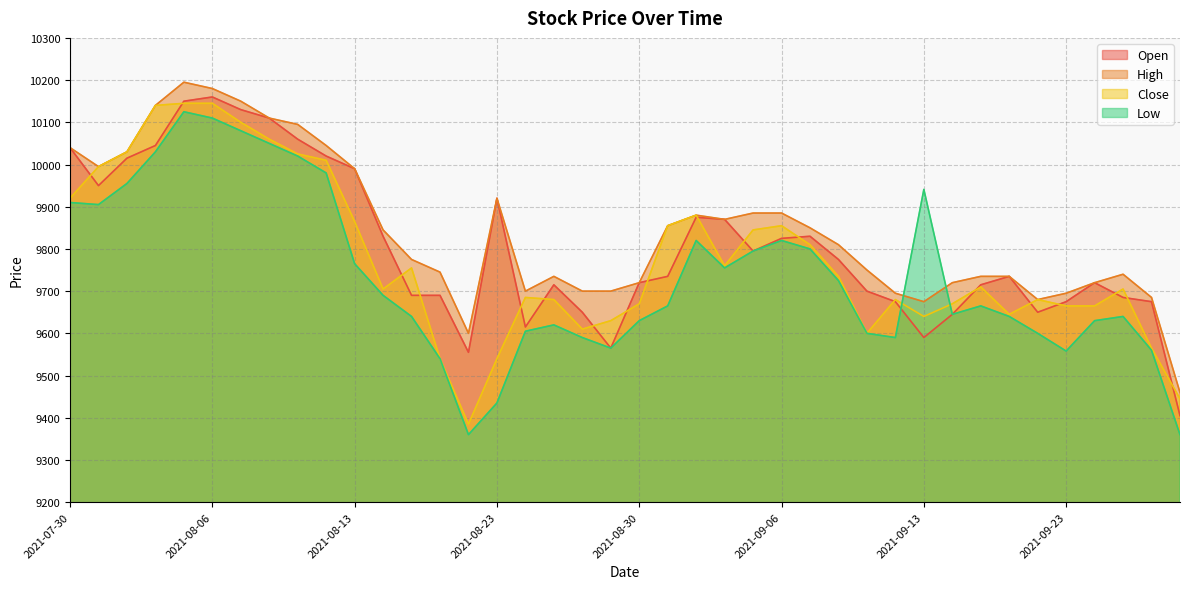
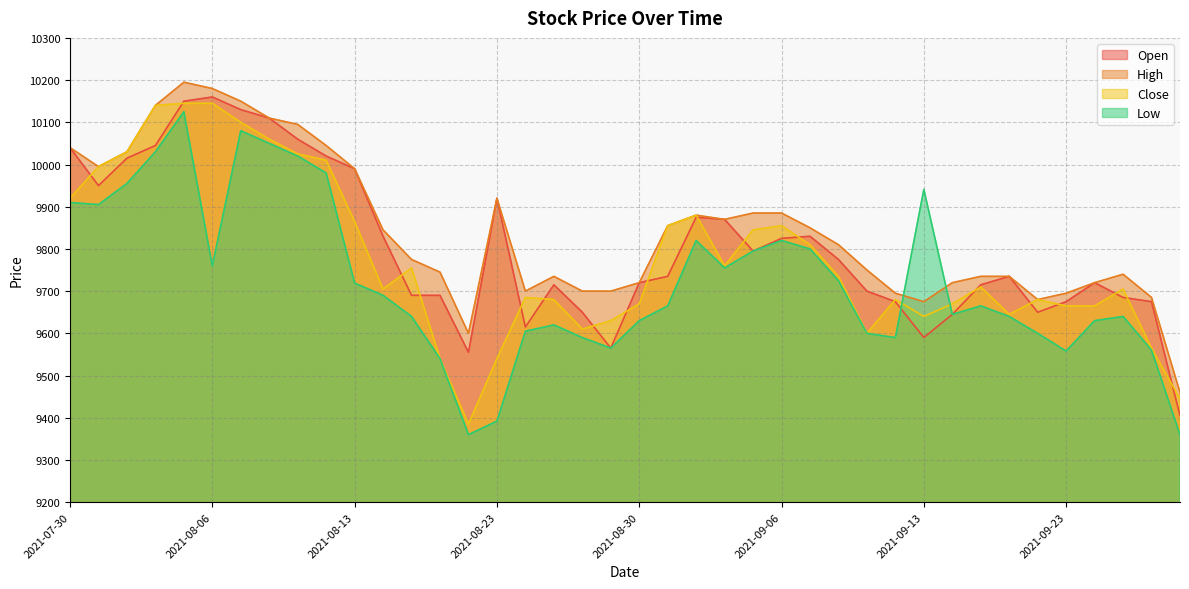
  {
    "Low": {
      "2021-07-30": 9910,
-     "2021-08-06": 10110,
-     "2021-08-13": 9770,
-     "2021-08-23": 9440,
+     "2021-08-06": 9760,
+     "2021-08-13": 9720,
+     "2021-08-23": 9390,
      "2021-08-30": 9630,
      "2021-09-13": 9940,
      "2021-09-23": 9560
    }
  }
